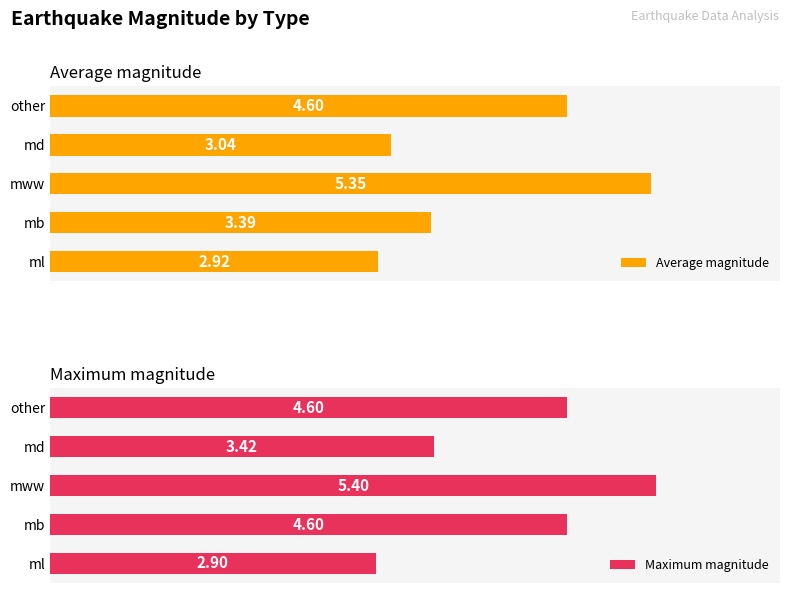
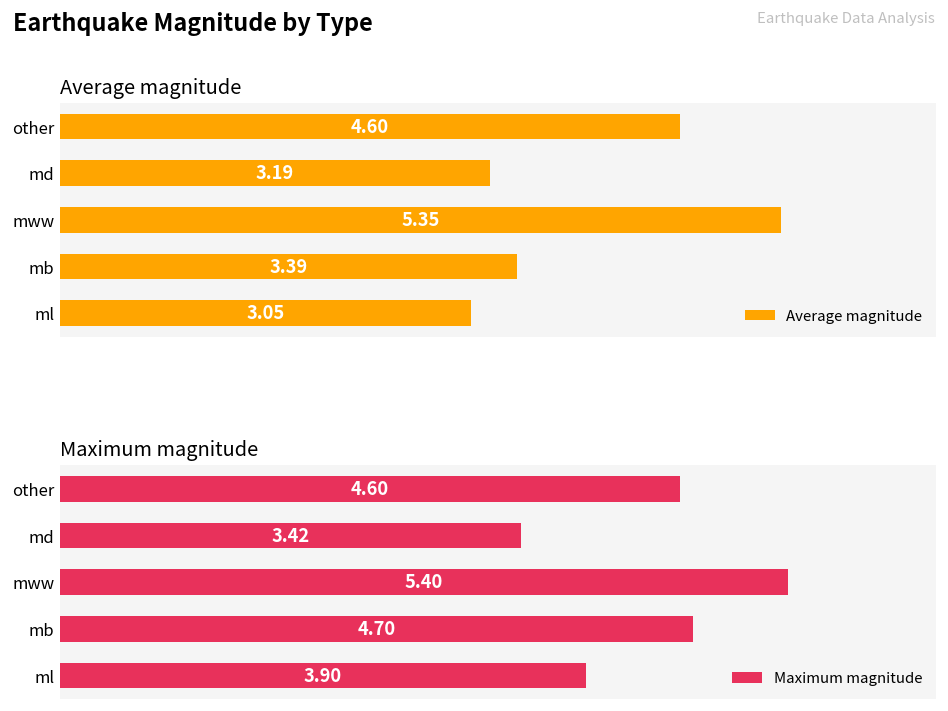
  {
    "Average magnitude": {
      "other": 4.60,
-     "md": 3.04,
+     "md": 3.19,
      "mww": 5.35,
      "mb": 3.39,
-     "ml": 2.92
+     "ml": 3.05
    },
    "Maximum magnitude": {
      "other": 4.60,
      "md": 3.42,
      "mww": 5.40,
-     "mb": 4.60,
-     "ml": 2.90
+     "mb": 4.70,
+     "ml": 3.90
    }
  }
